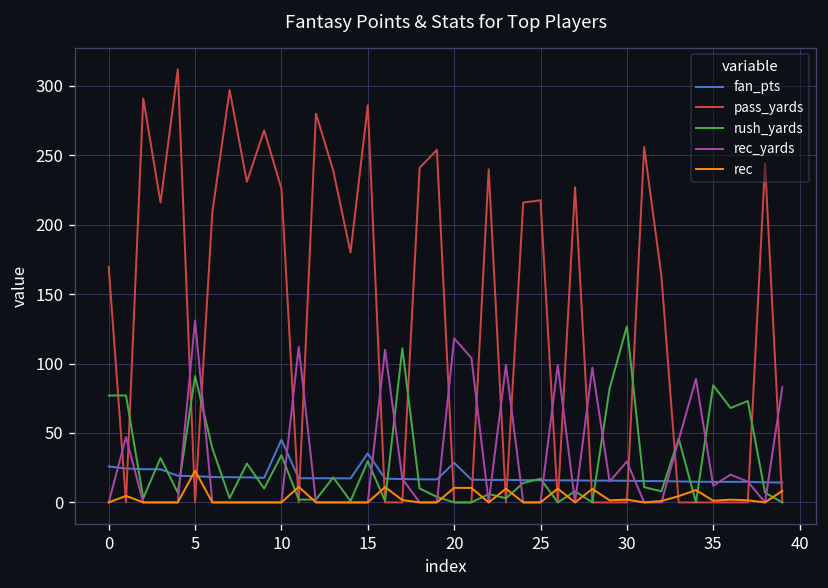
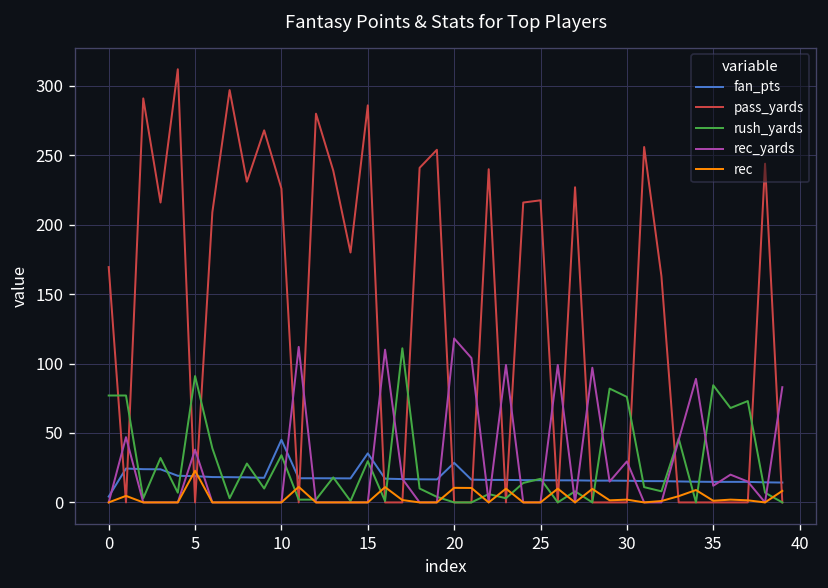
  {
    "fan_pts": {
-     "0": 26,
+     "0": 4,
      "5": 19,
      "10": 45,
      "15": 35,
      "20": 29,
      "30": 16,
      "35": 15
    },
    "pass_yards": {
      "0": 170,
      "5": 0,
      "10": 226,
      "15": 286,
      "25": 218
    },
    "rush_yards": {
      "0": 77,
      "5": 91,
      "10": 34,
      "15": 30,
-     "30": 127,
+     "30": 76,
      "35": 84
    },
    "rec_yards": {
-     "5": 131,
+     "5": 38,
      "20": 118,
      "30": 30,
      "35": 12
    },
    "rec": {
      "5": 23,
      "20": 11
    }
  }
